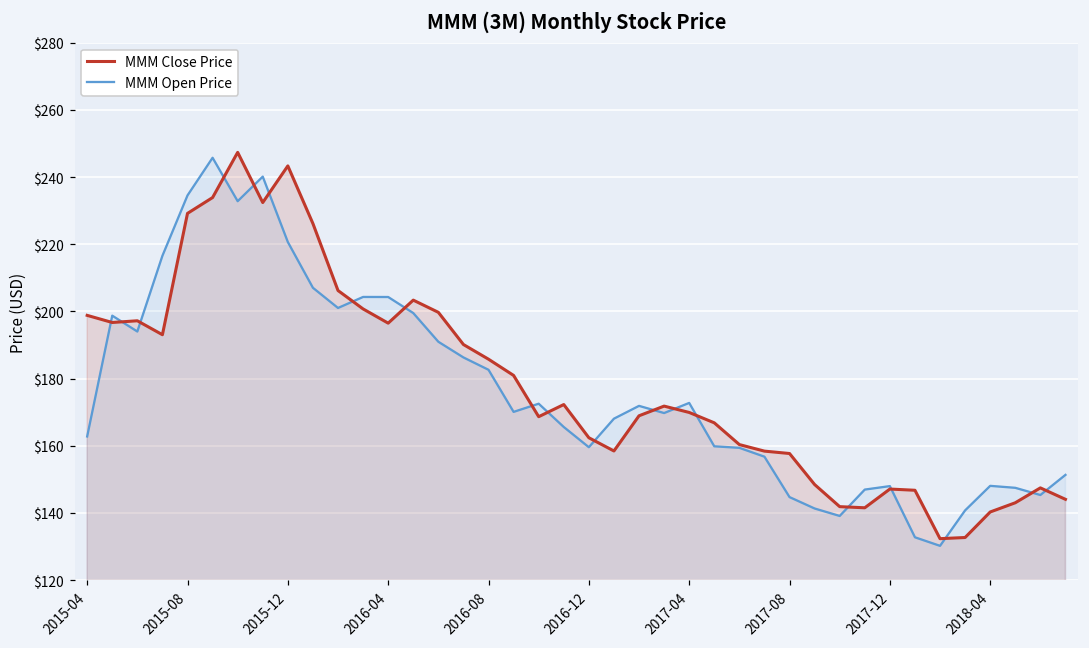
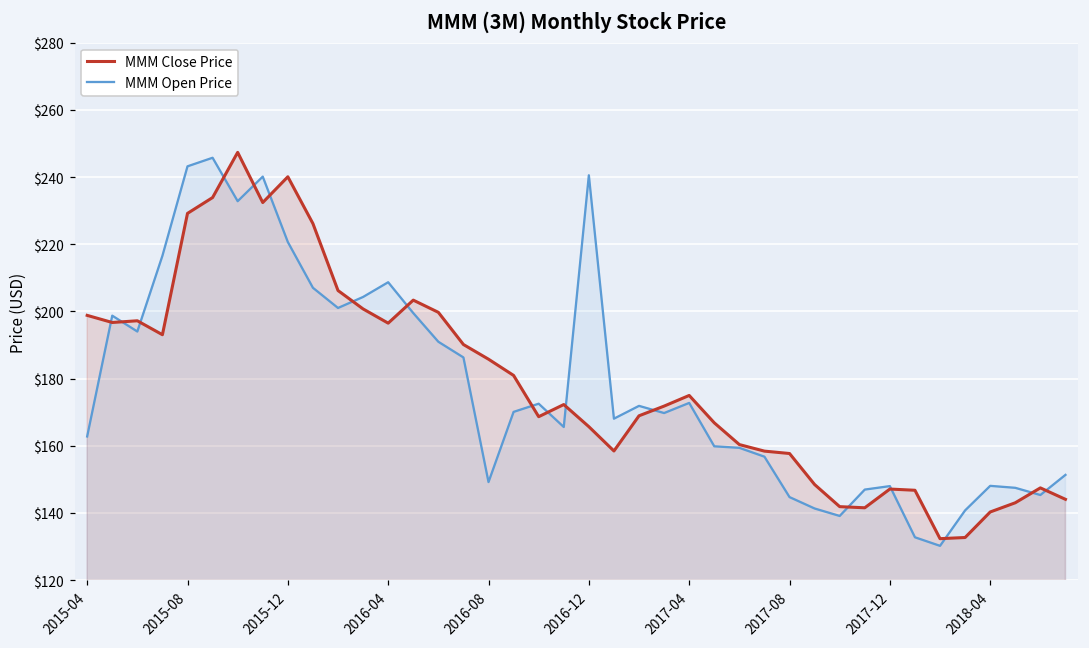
  {
    "MMM Close Price": {
      "2015-04": "$199",
      "2015-08": "$229",
-     "2015-12": "$243",
+     "2015-12": "$240",
      "2016-04": "$197",
      "2016-08": "$186",
-     "2016-12": "$162",
-     "2017-04": "$170",
+     "2016-12": "$166",
+     "2017-04": "$175",
      "2017-08": "$158",
      "2017-12": "$147",
      "2018-04": "$140"
    },
    "MMM Open Price": {
      "2015-04": "$163",
-     "2015-08": "$235",
+     "2015-08": "$243",
      "2015-12": "$221",
-     "2016-04": "$204",
-     "2016-08": "$183",
-     "2016-12": "$160",
+     "2016-04": "$209",
+     "2016-08": "$149",
+     "2016-12": "$241",
      "2017-04": "$173",
      "2017-08": "$145",
      "2017-12": "$148",
      "2018-04": "$148"
    }
  }
